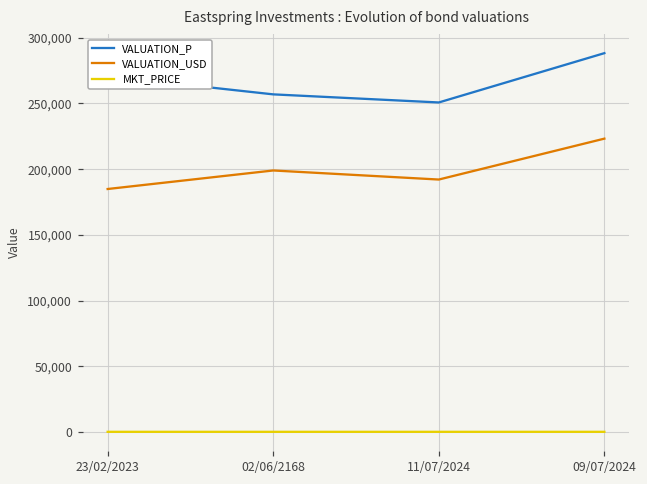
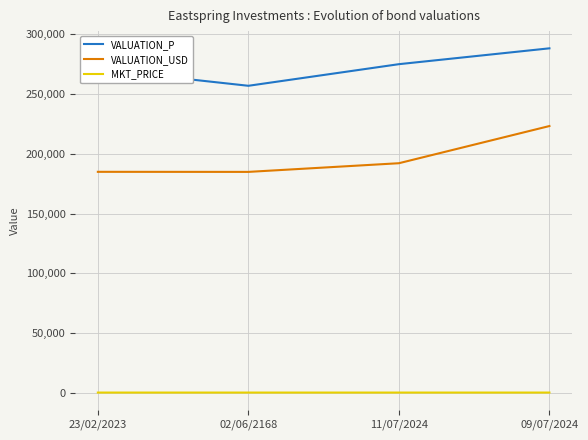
  {
    "VALUATION_P": {
      "02/06/2168": "257,000",
-     "11/07/2024": "251,000",
+     "11/07/2024": "275,000",
      "09/07/2024": "288,000"
    },
    "VALUATION_USD": {
      "23/02/2023": "185,000",
-     "02/06/2168": "199,000",
+     "02/06/2168": "185,000",
      "11/07/2024": "192,000",
      "09/07/2024": "223,000"
    },
    "MKT_PRICE": {
      "23/02/2023": "0",
      "02/06/2168": "0",
      "11/07/2024": "0",
      "09/07/2024": "0"
    }
  }
